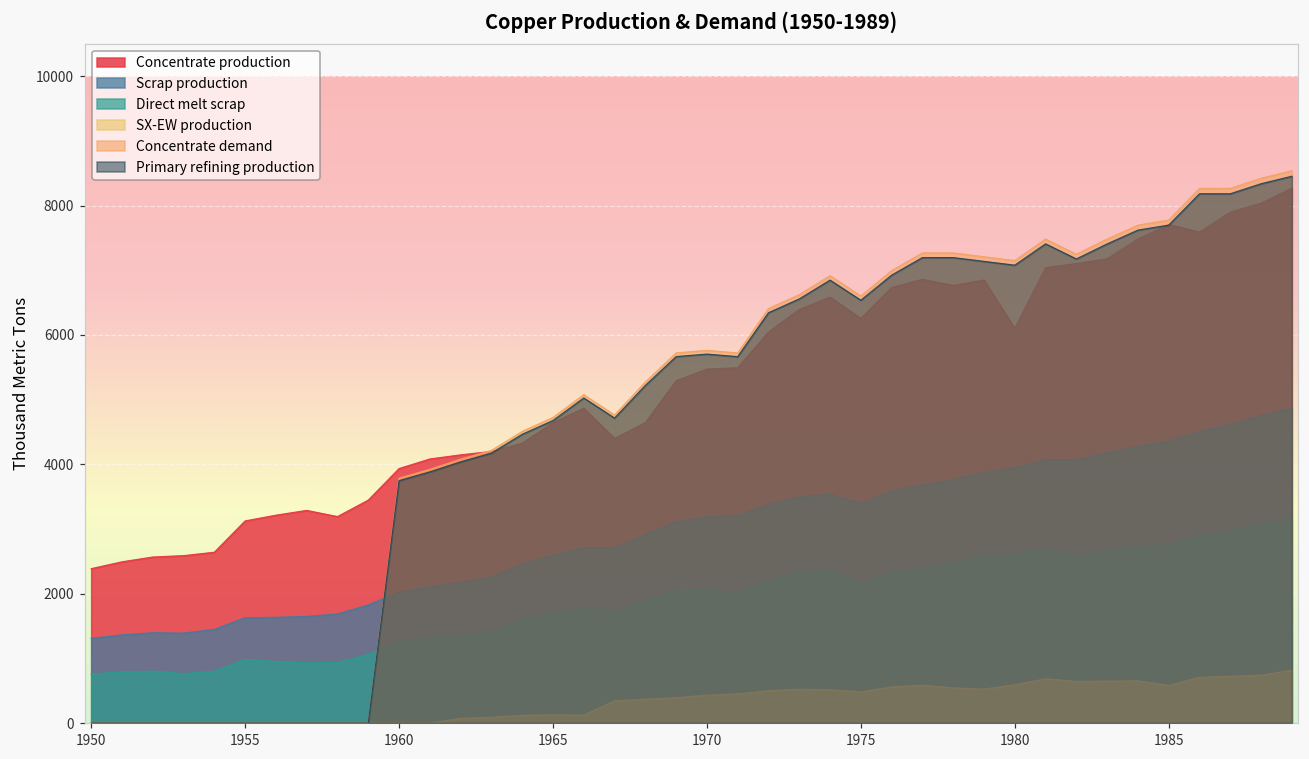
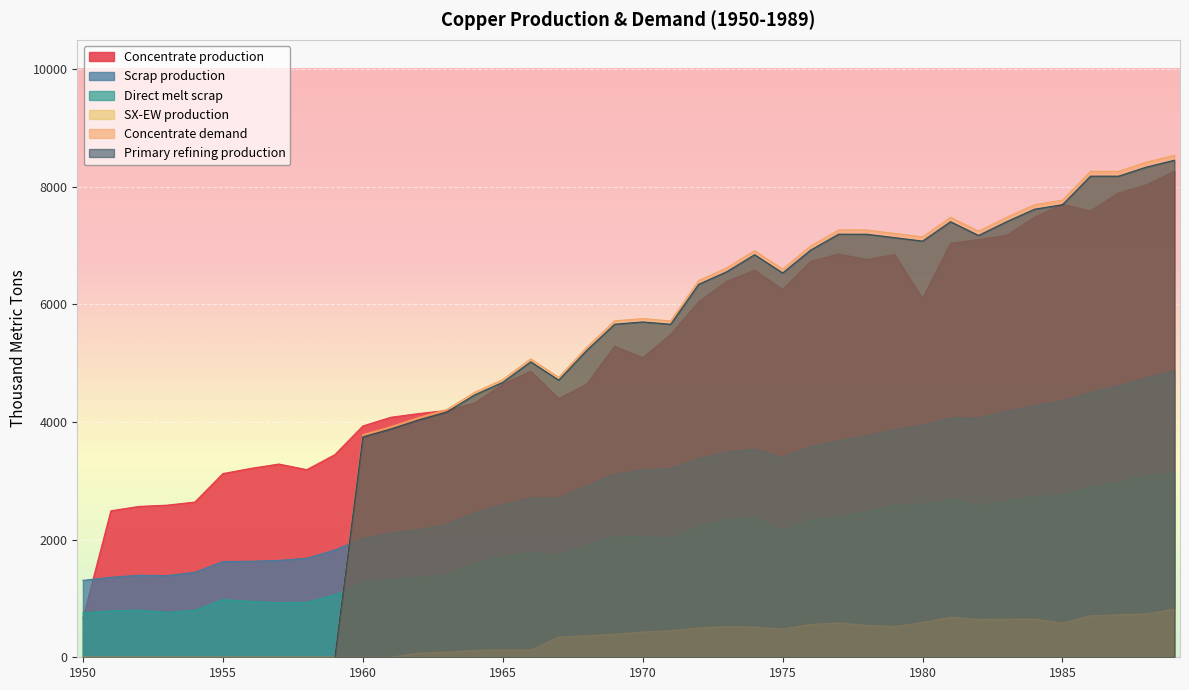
  {
    "Concentrate production": {
-     "1950": 2400,
+     "1950": 700,
      "1955": 3100,
      "1960": 3900,
-     "1970": 5500,
+     "1970": 5100,
      "1975": 6300,
      "1980": 6100
    }
  }
